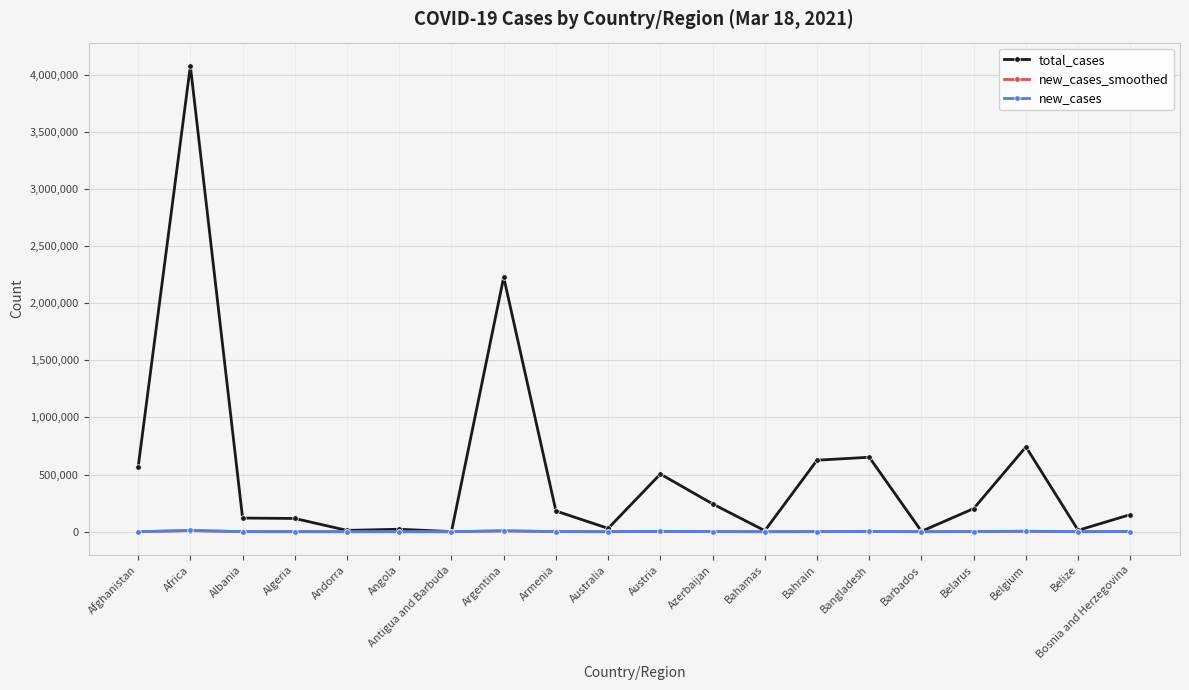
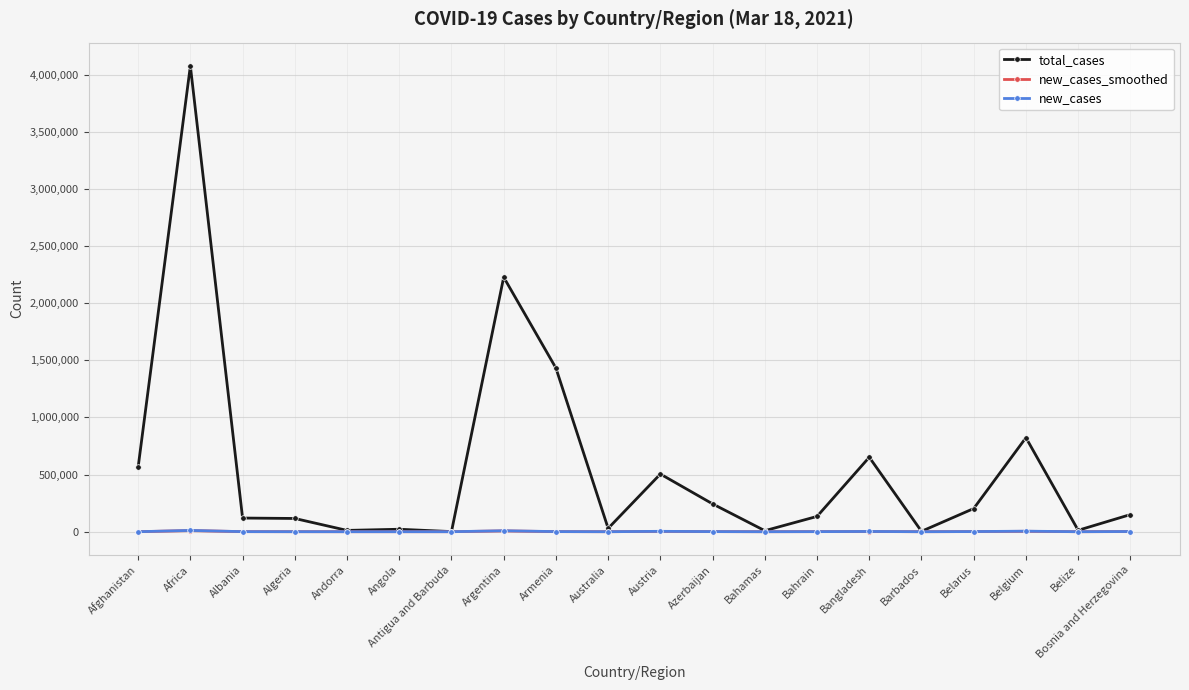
  {
    "total_cases": {
      "Afghanistan": "570,000",
      "Africa": "4,080,000",
      "Albania": "120,000",
      "Algeria": "120,000",
      "Argentina": "2,230,000",
-     "Armenia": "180,000",
+     "Armenia": "1,430,000",
      "Australia": "30,000",
      "Austria": "500,000",
      "Azerbaijan": "240,000",
-     "Bahrain": "630,000",
+     "Bahrain": "130,000",
      "Bangladesh": "650,000",
      "Belarus": "200,000",
-     "Belgium": "740,000",
+     "Belgium": "820,000",
      "Bosnia and Herzegovina": "150,000"
    }
  }
